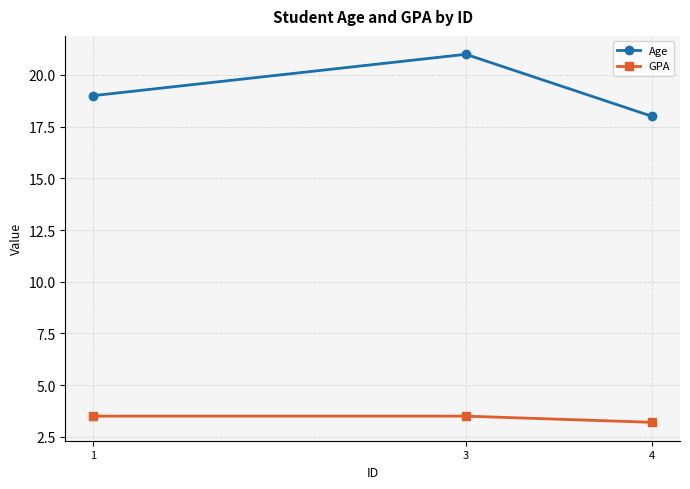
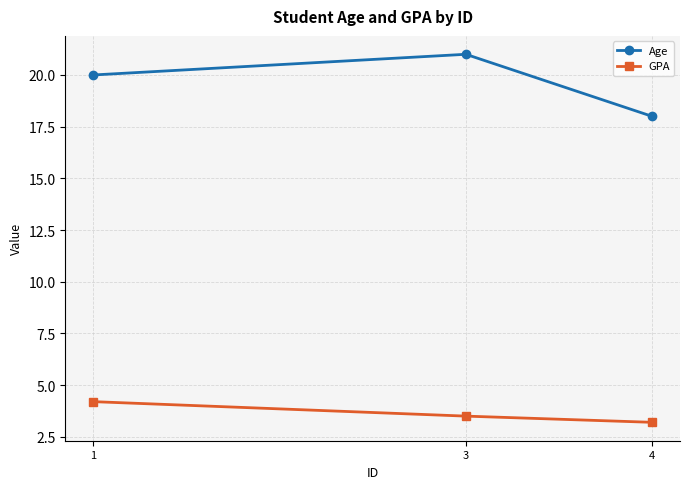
  {
    "Age": {
-     "1": 19,
+     "1": 20,
      "3": 21,
      "4": 18
    },
    "GPA": {
-     "1": 3.5,
+     "1": 4.2,
      "3": 3.5,
      "4": 3.2
    }
  }
